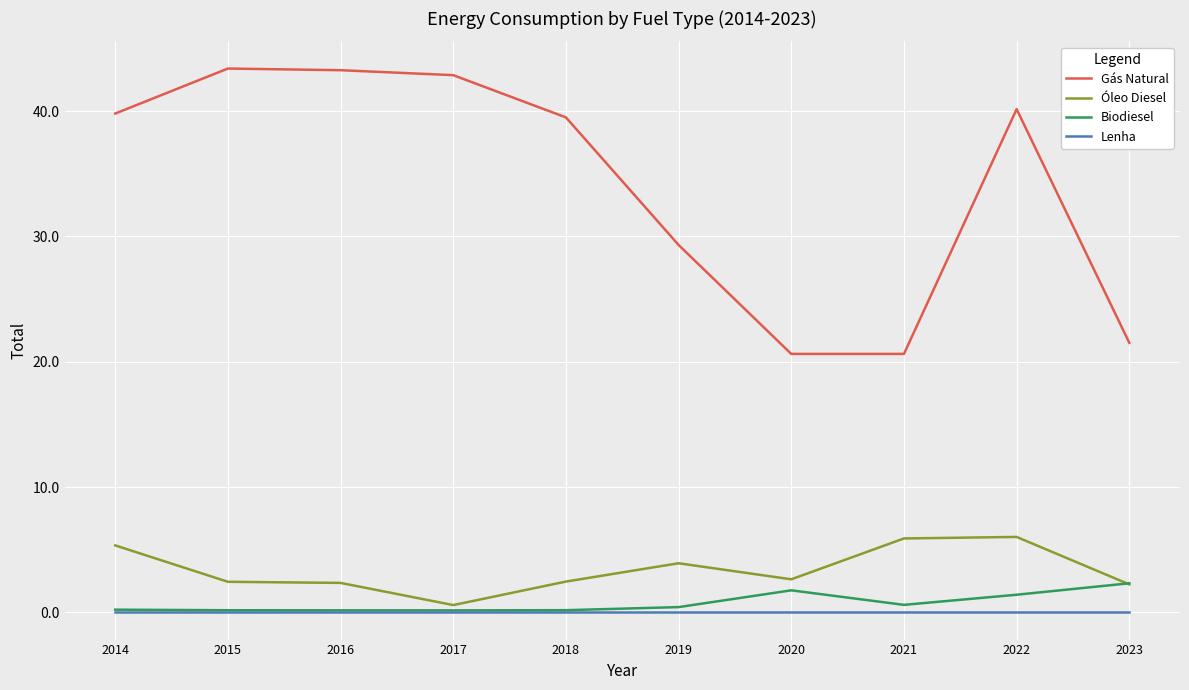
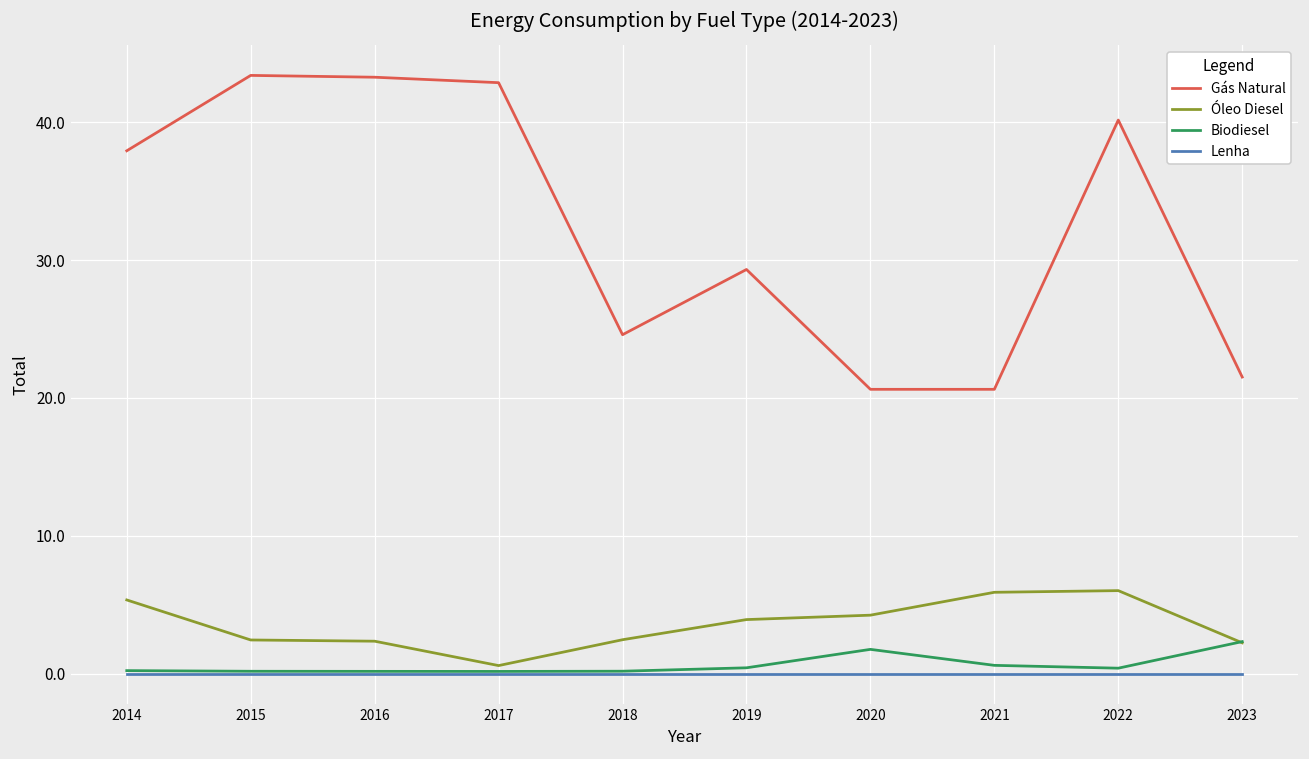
  {
    "Gás Natural": {
-     "2014": 39.8,
+     "2014": 37.9,
      "2015": 43.4,
      "2016": 43.3,
      "2017": 42.9,
-     "2018": 39.5,
+     "2018": 24.6,
      "2019": 29.3,
      "2020": 20.6,
      "2021": 20.6,
      "2022": 40.2,
      "2023": 21.5
    },
    "Óleo Diesel": {
      "2014": 5.3,
      "2015": 2.4,
      "2016": 2.4,
      "2017": 0.6,
      "2018": 2.5,
      "2019": 3.9,
-     "2020": 2.6,
+     "2020": 4.2,
      "2021": 5.9,
      "2022": 6.0
    },
    "Biodiesel": {
      "2014": 0.2,
      "2019": 0.4,
      "2020": 1.8,
      "2021": 0.6,
-     "2022": 1.4
+     "2022": 0.4
    },
    "Lenha": {
      "2014": 0.0,
      "2019": 0.0,
      "2020": 0.0,
      "2021": 0.0,
      "2022": 0.0,
      "2023": 0.0
    }
  }
